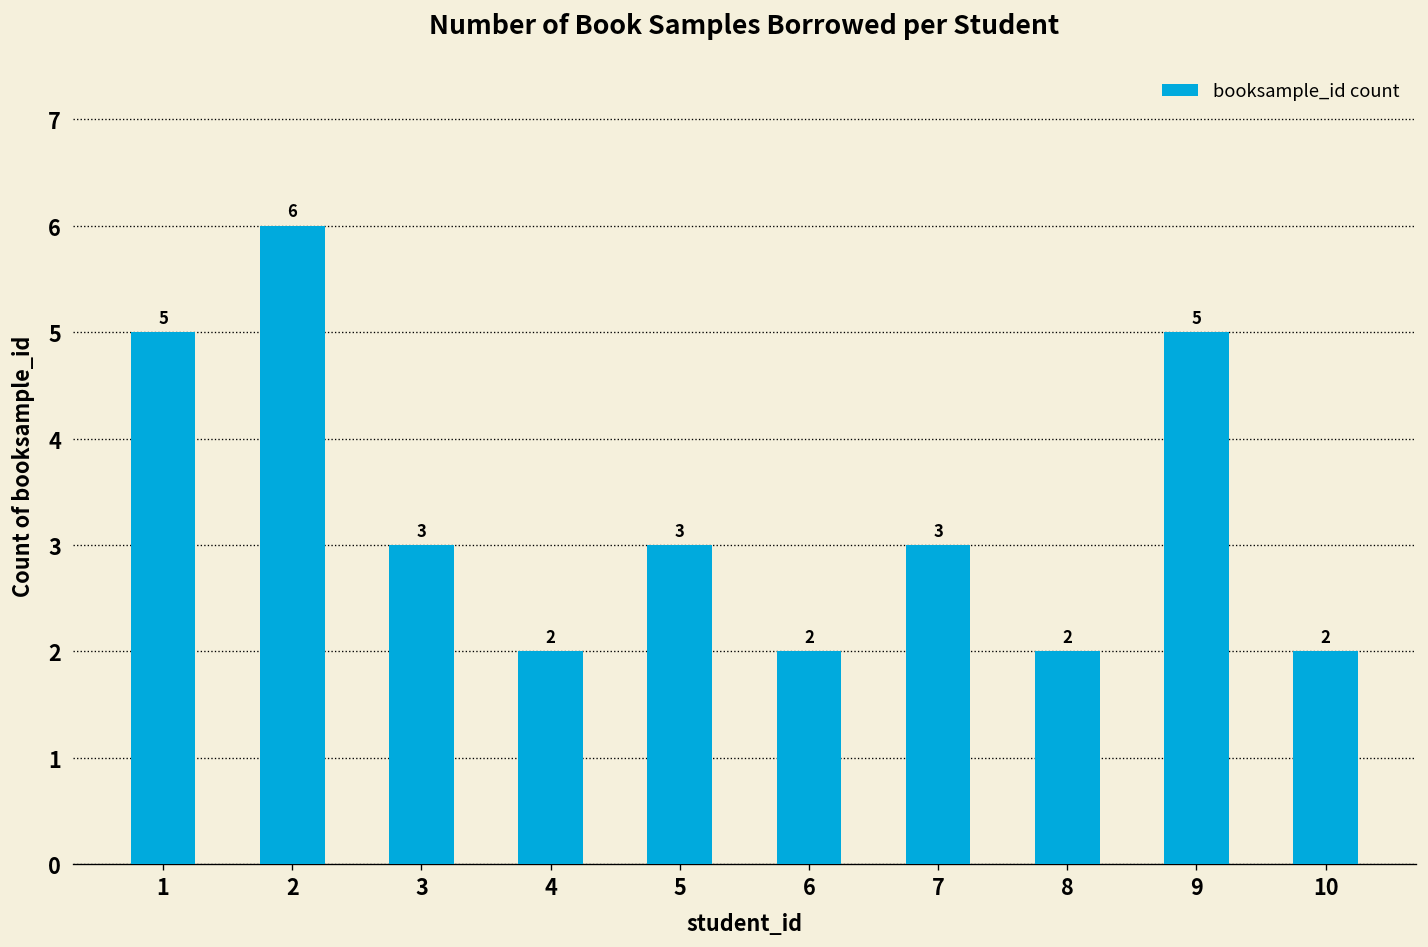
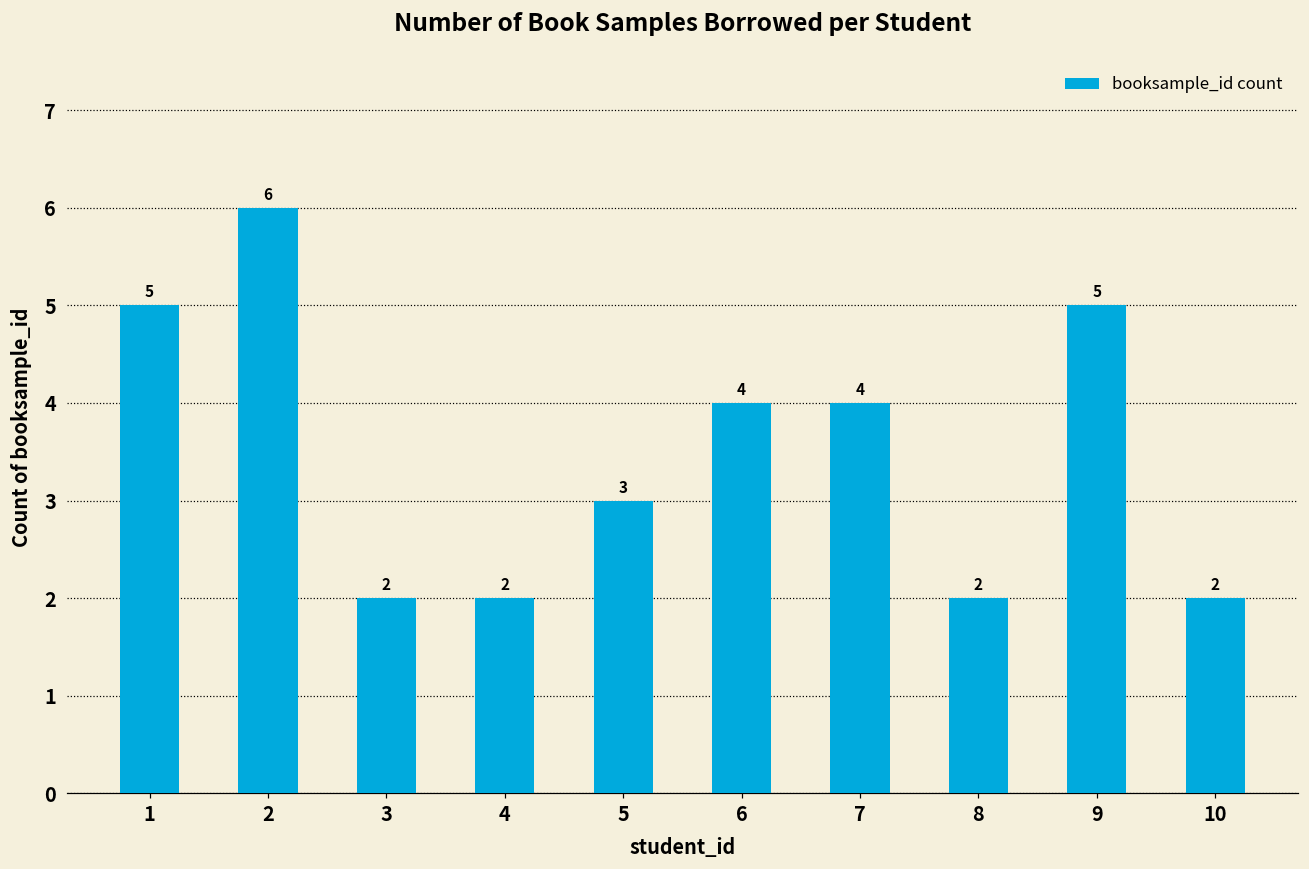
  {
    "1": 5,
    "2": 6,
-   "3": 3,
+   "3": 2,
    "4": 2,
    "5": 3,
-   "6": 2,
-   "7": 3,
+   "6": 4,
+   "7": 4,
    "8": 2,
    "9": 5,
    "10": 2
  }
